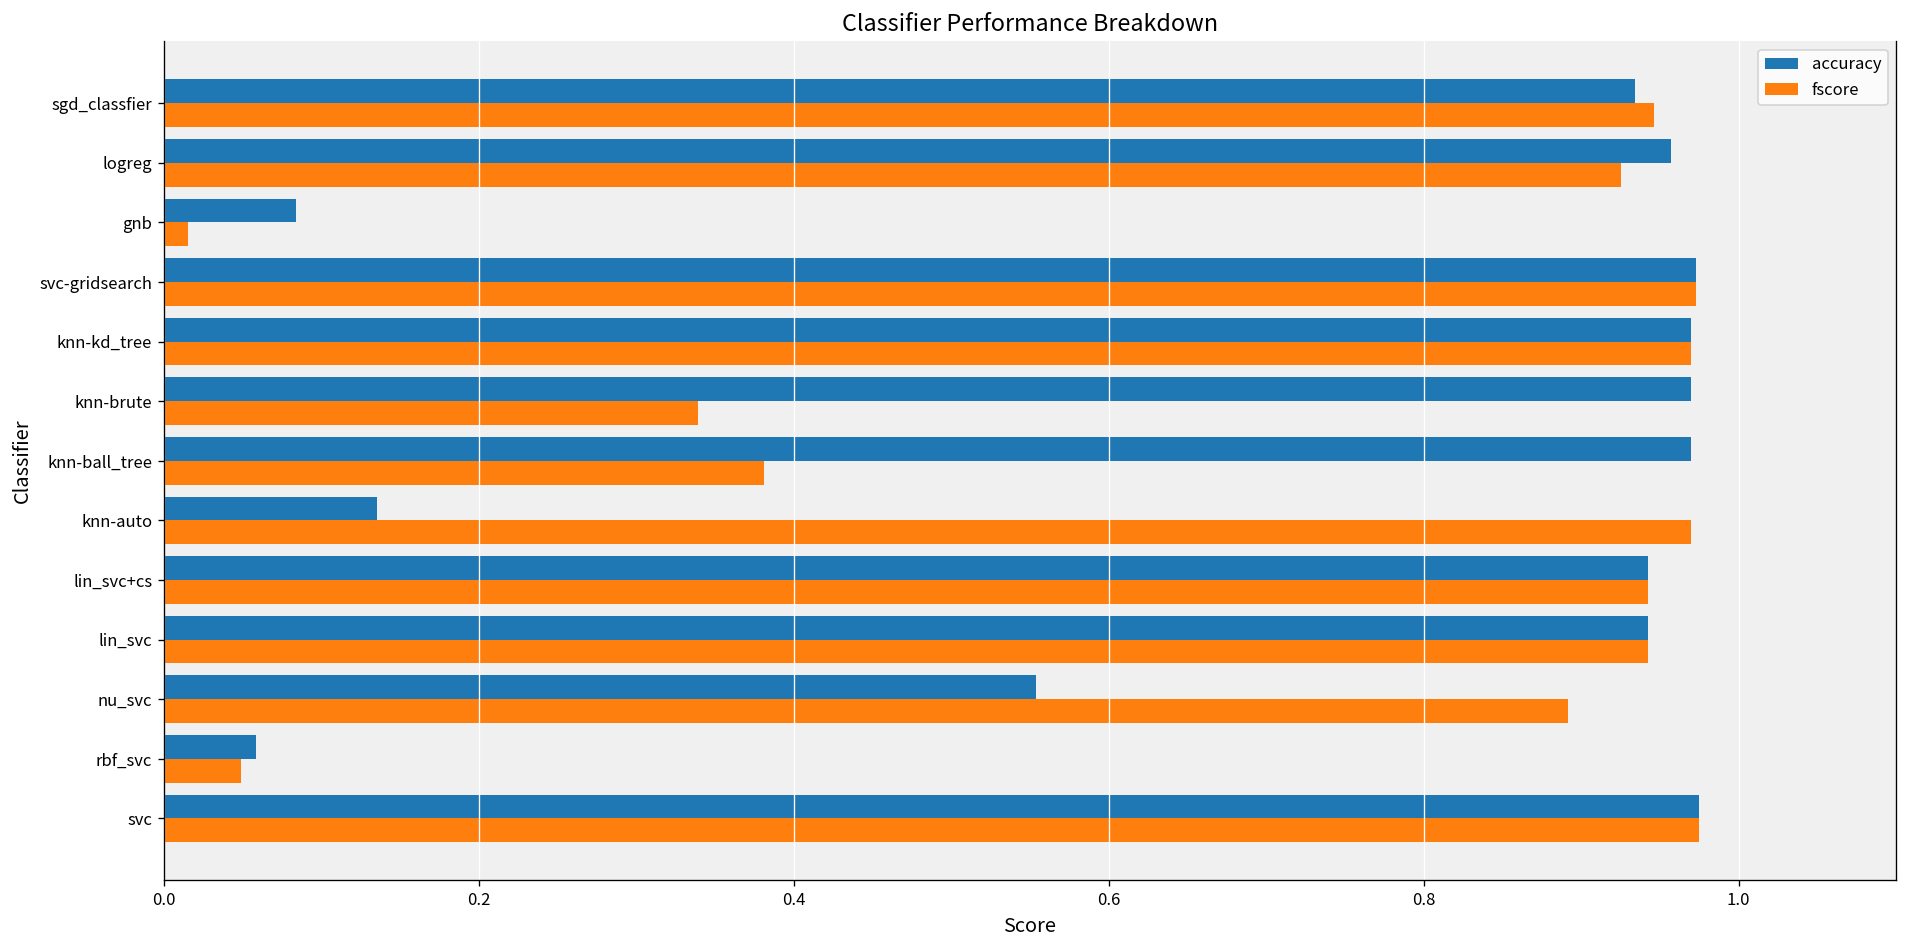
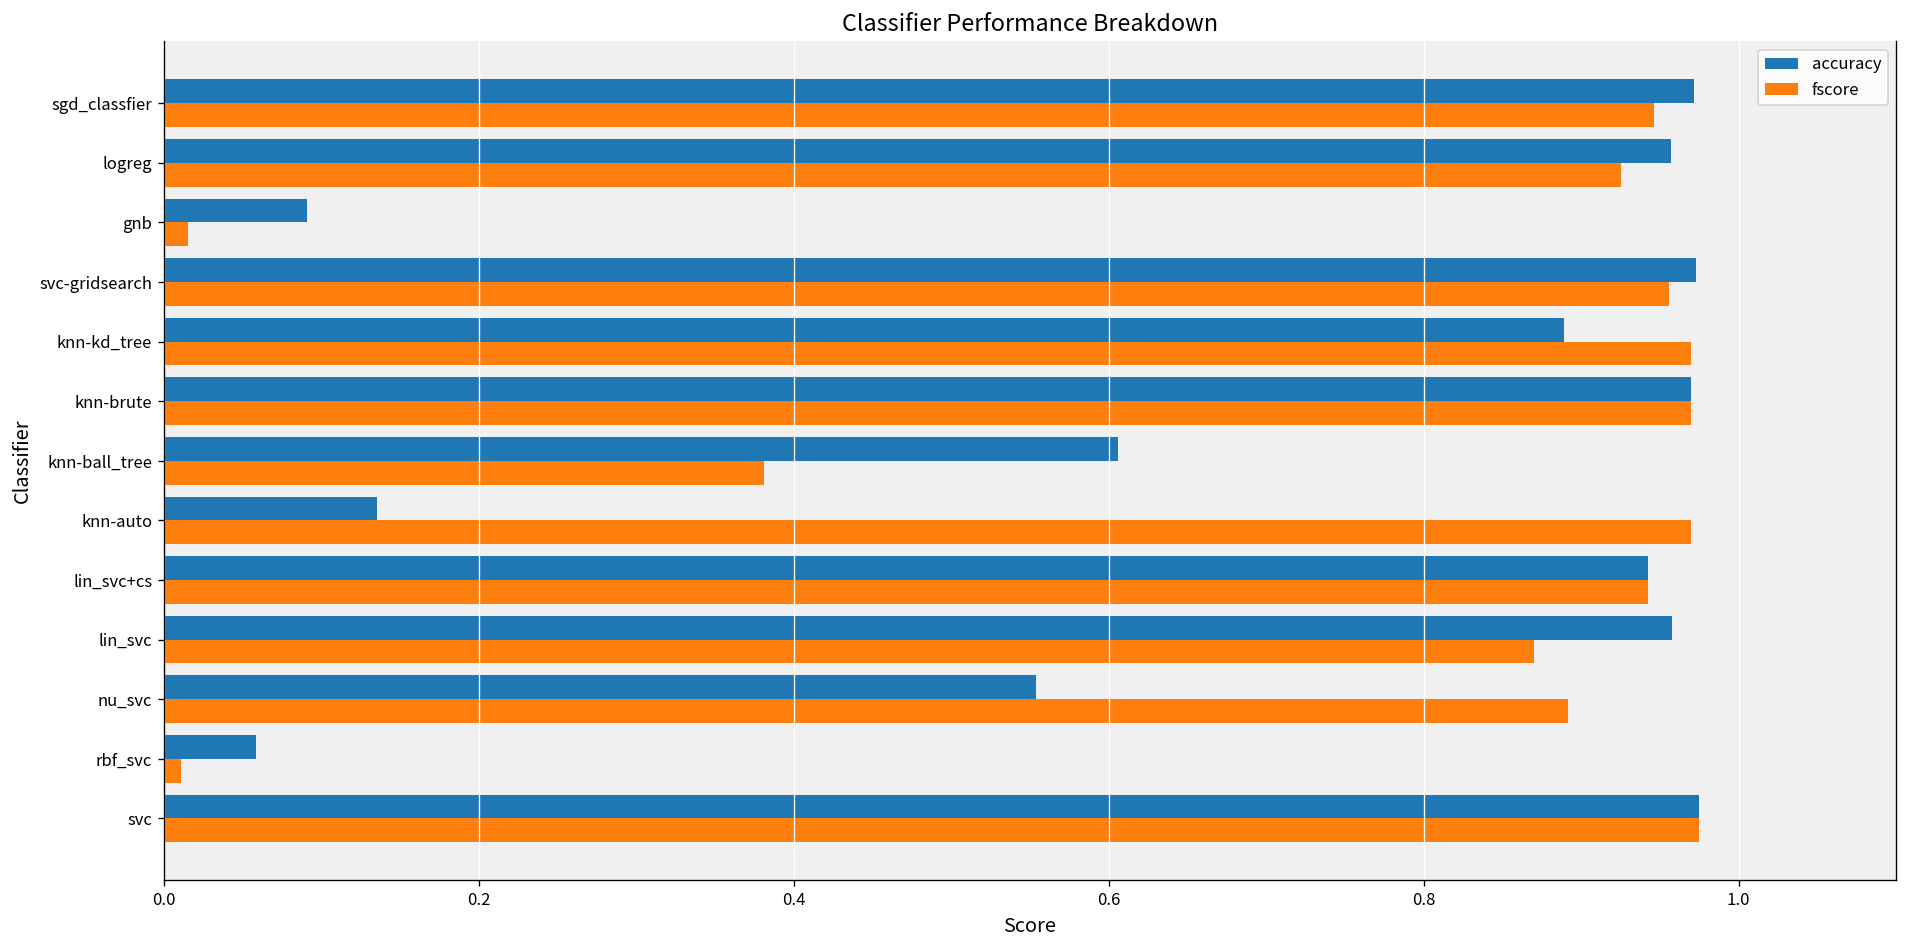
  {
    "accuracy": {
-     "sgd_classfier": 0.934,
+     "sgd_classfier": 0.972,
      "logreg": 0.957,
-     "gnb": 0.084,
+     "gnb": 0.091,
      "svc-gridsearch": 0.973,
-     "knn-kd_tree": 0.970,
+     "knn-kd_tree": 0.889,
      "knn-brute": 0.970,
-     "knn-ball_tree": 0.970,
+     "knn-ball_tree": 0.606,
      "knn-auto": 0.135,
      "lin_svc+cs": 0.943,
-     "lin_svc": 0.943,
+     "lin_svc": 0.958,
      "nu_svc": 0.554,
      "rbf_svc": 0.059,
      "svc": 0.975
    },
    "fscore": {
      "sgd_classfier": 0.946,
      "logreg": 0.926,
      "gnb": 0.015,
-     "svc-gridsearch": 0.973,
+     "svc-gridsearch": 0.956,
      "knn-kd_tree": 0.970,
-     "knn-brute": 0.339,
+     "knn-brute": 0.970,
      "knn-ball_tree": 0.381,
      "knn-auto": 0.970,
      "lin_svc+cs": 0.943,
-     "lin_svc": 0.943,
+     "lin_svc": 0.870,
      "nu_svc": 0.892,
-     "rbf_svc": 0.049,
+     "rbf_svc": 0.011,
      "svc": 0.975
    }
  }
